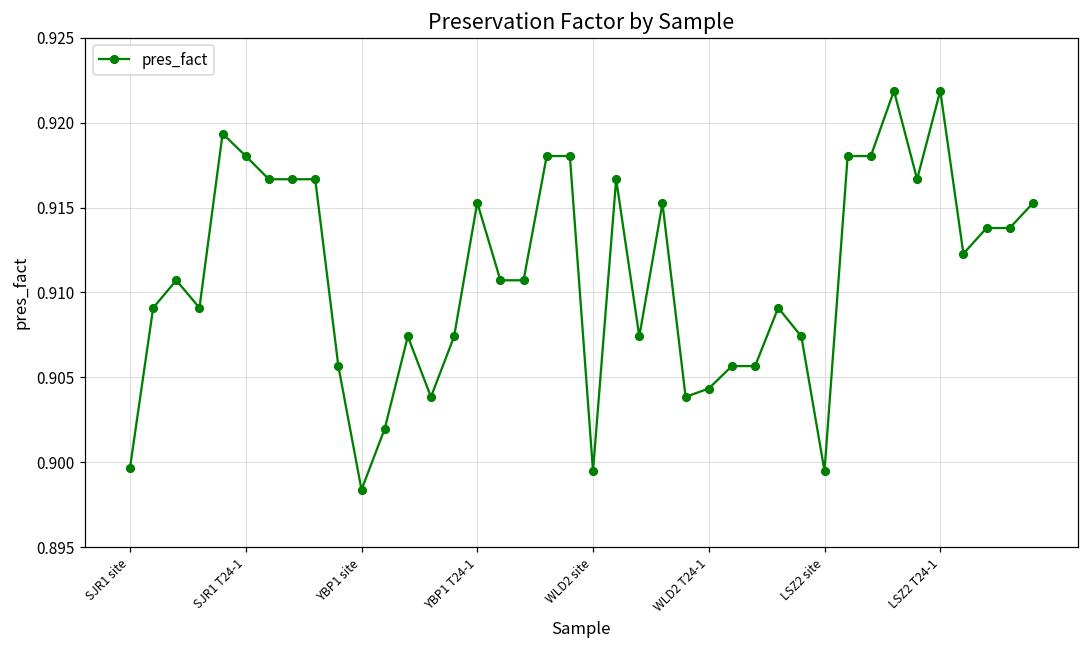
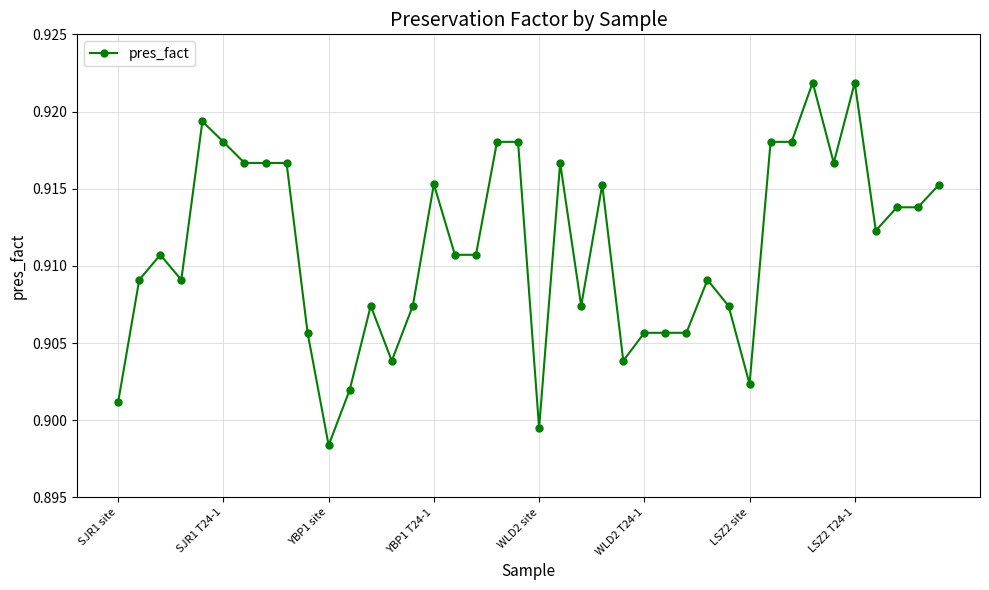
  {
-   "SJR1 site": 0.8997,
+   "SJR1 site": 0.9012,
    "SJR1 T24-1": 0.9180,
    "YBP1 site": 0.8984,
    "YBP1 T24-1": 0.9153,
    "WLD2 site": 0.8995,
-   "WLD2 T24-1": 0.9043,
-   "LSZ2 site": 0.8995,
+   "WLD2 T24-1": 0.9057,
+   "LSZ2 site": 0.9023,
    "LSZ2 T24-1": 0.9219
  }
